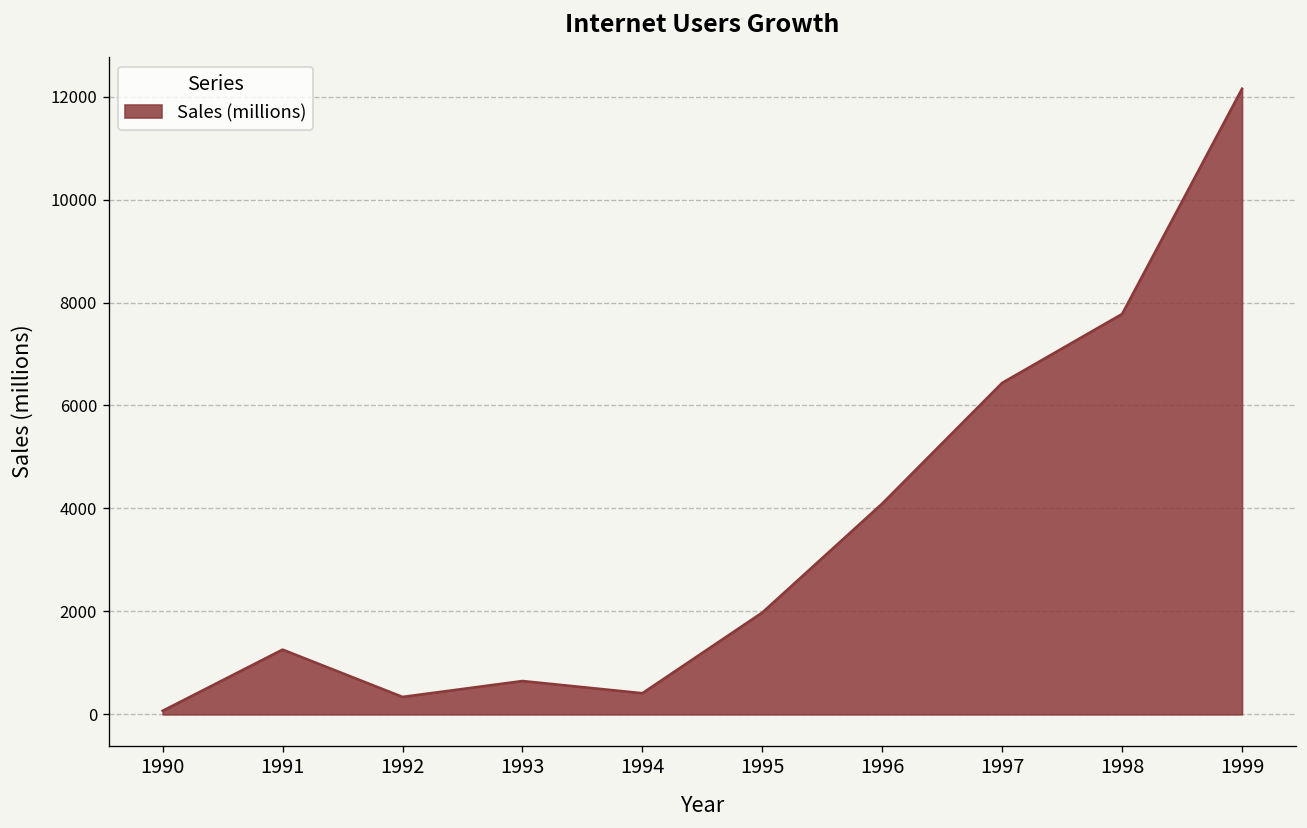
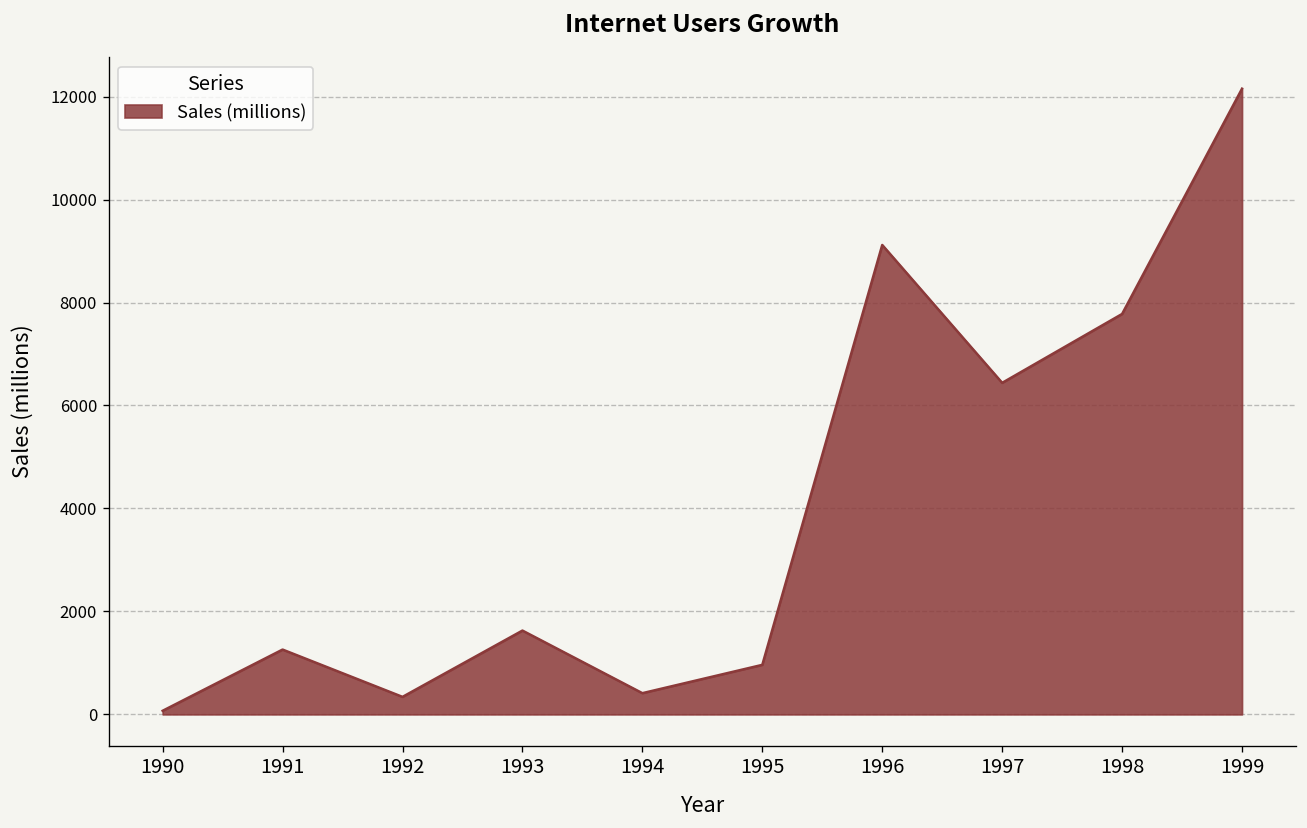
  {
    "1990": 100,
    "1991": 1300,
    "1992": 300,
-   "1993": 600,
+   "1993": 1600,
    "1994": 400,
-   "1995": 2000,
-   "1996": 4100,
+   "1995": 1000,
+   "1996": 9100,
    "1997": 6400,
    "1998": 7800,
    "1999": 12200
  }
